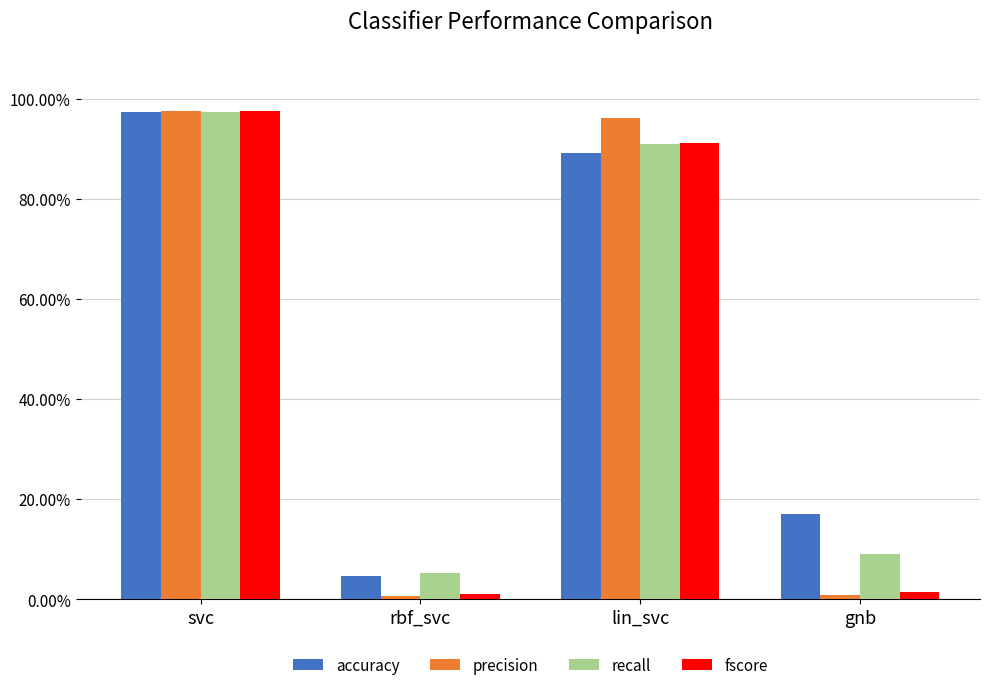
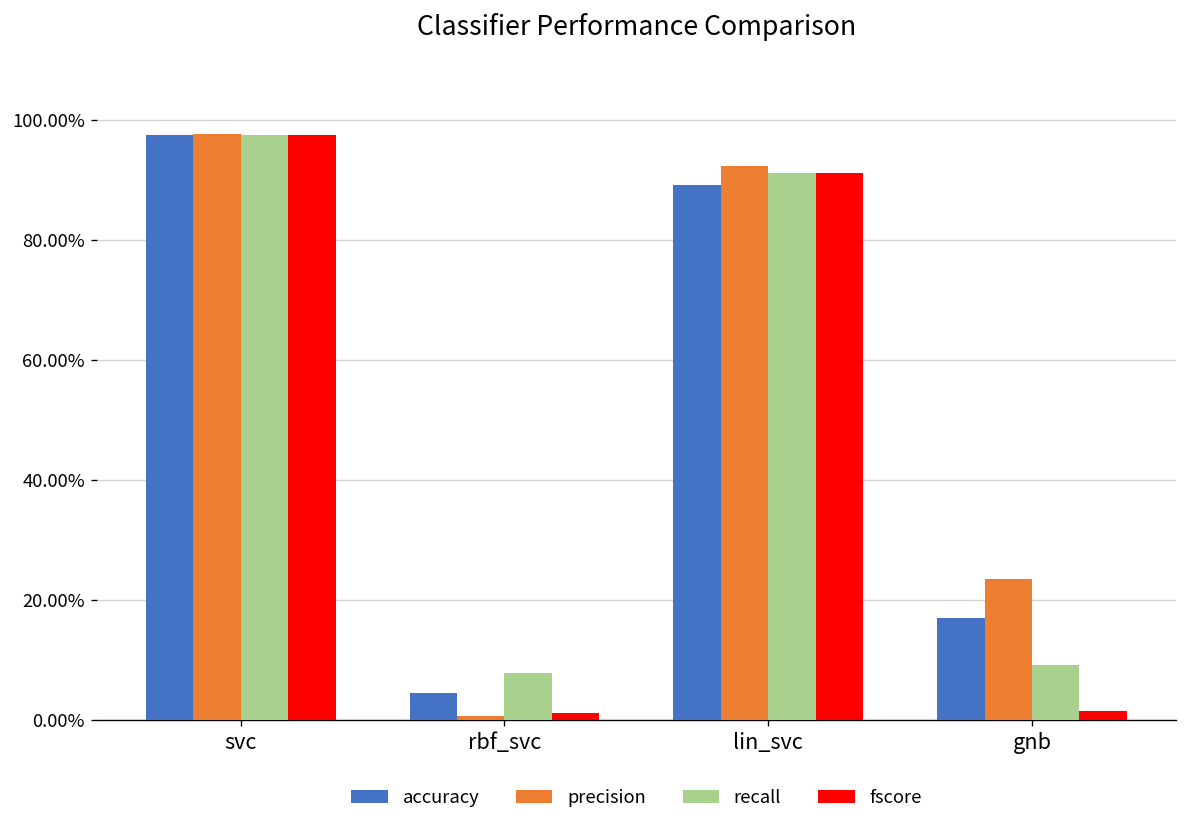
  {
    "accuracy": {
      "svc": "97%",
      "rbf_svc": "5%",
      "lin_svc": "89%",
      "gnb": "17%"
    },
    "precision": {
      "svc": "98%",
      "rbf_svc": "1%",
-     "lin_svc": "96%",
-     "gnb": "1%"
+     "lin_svc": "92%",
+     "gnb": "23%"
    },
    "recall": {
      "svc": "97%",
-     "rbf_svc": "5%",
+     "rbf_svc": "8%",
      "lin_svc": "91%",
      "gnb": "9%"
    },
    "fscore": {
      "svc": "97%",
      "rbf_svc": "1%",
      "lin_svc": "91%",
      "gnb": "2%"
    }
  }
